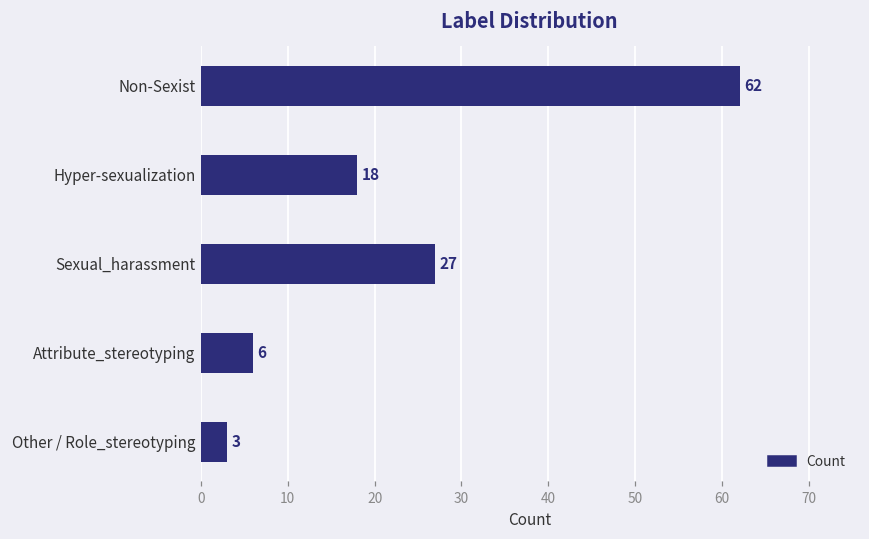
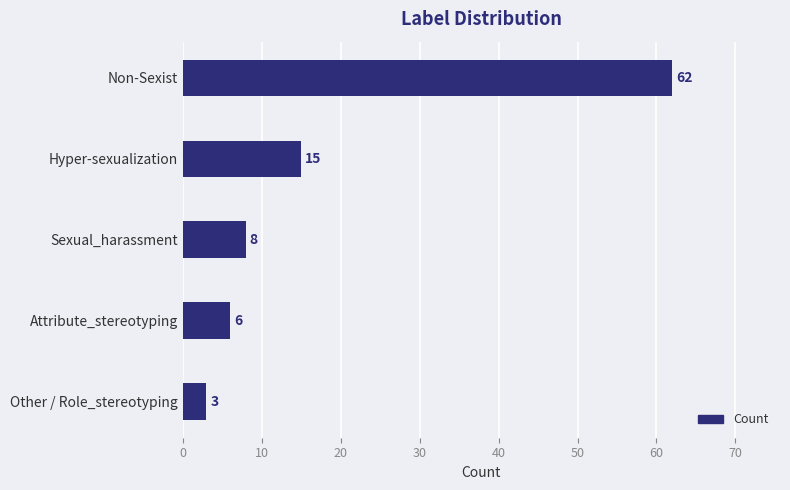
  {
    "Non-Sexist": 62,
-   "Hyper-sexualization": 18,
-   "Sexual_harassment": 27,
+   "Hyper-sexualization": 15,
+   "Sexual_harassment": 8,
    "Attribute_stereotyping": 6,
    "Other / Role_stereotyping": 3
  }
